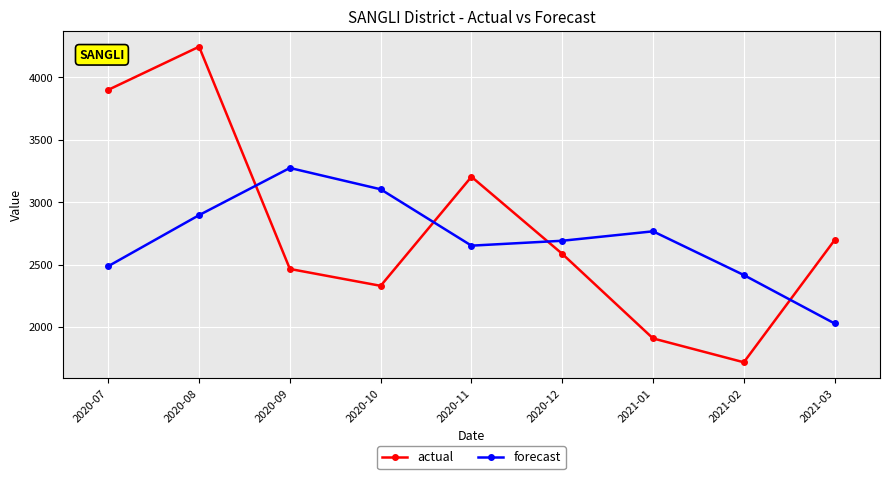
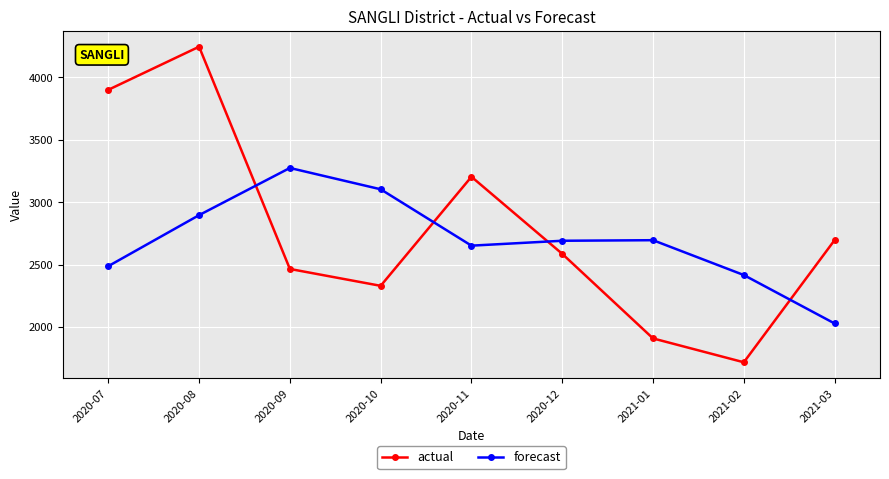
  {
    "actual": {
      "2020-07": 3900,
      "2020-08": 4240,
      "2020-09": 2470,
      "2020-10": 2330,
      "2020-11": 3200,
      "2020-12": 2590,
      "2021-01": 1910,
      "2021-02": 1720,
      "2021-03": 2700
    },
    "forecast": {
      "2020-07": 2490,
      "2020-08": 2900,
      "2020-09": 3270,
      "2020-10": 3100,
      "2020-11": 2650,
      "2020-12": 2690,
-     "2021-01": 2770,
+     "2021-01": 2700,
      "2021-02": 2420,
      "2021-03": 2030
    }
  }
